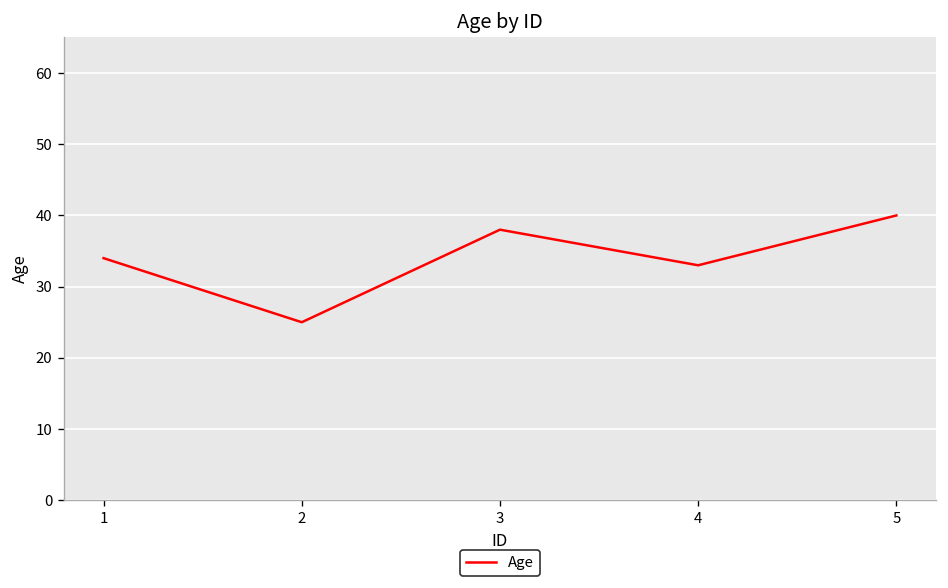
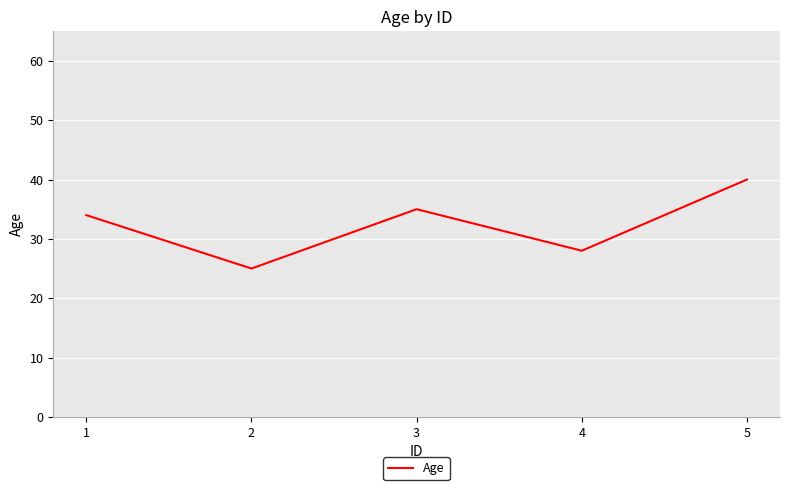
  {
    "1": 34,
    "2": 25,
-   "3": 38,
-   "4": 33,
+   "3": 35,
+   "4": 28,
    "5": 40
  }
